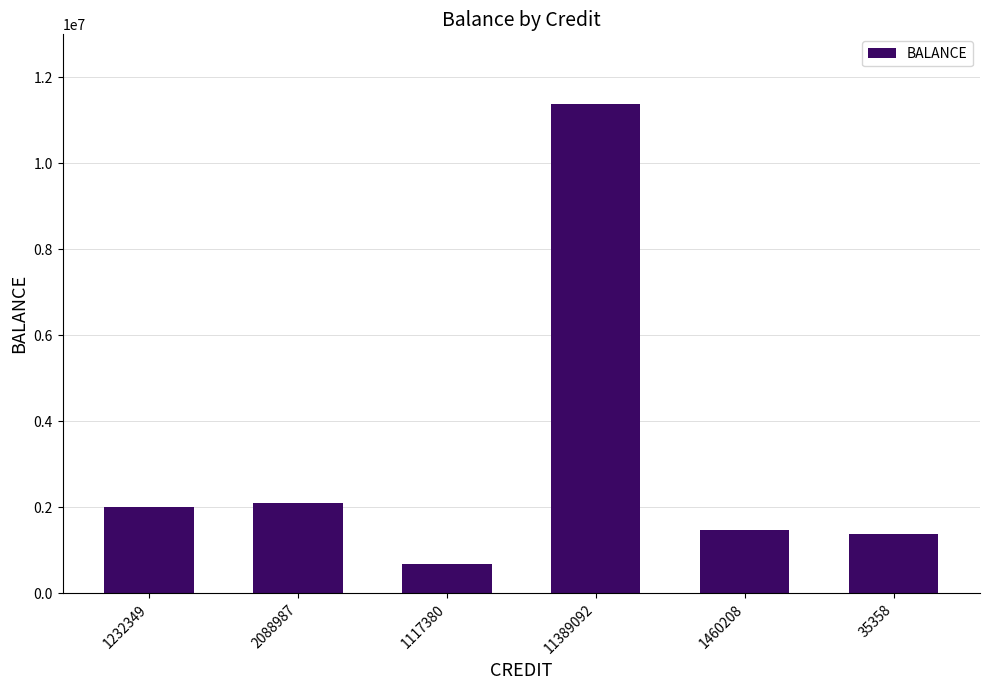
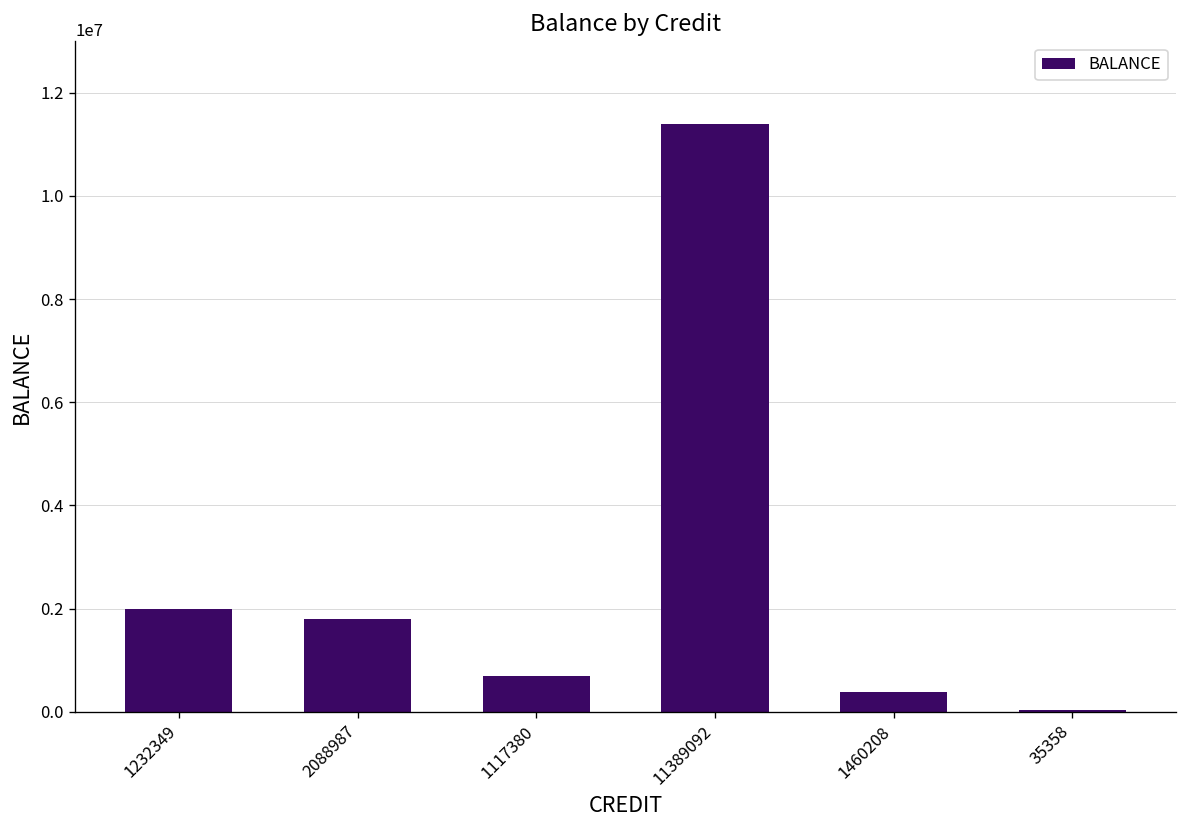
  {
    "1232349": 2000000,
-   "2088987": 2100000,
+   "2088987": 1800000,
    "1117380": 700000,
    "11389092": 11400000,
-   "1460208": 1500000,
-   "35358": 1400000
+   "1460208": 400000,
+   "35358": 0
  }
